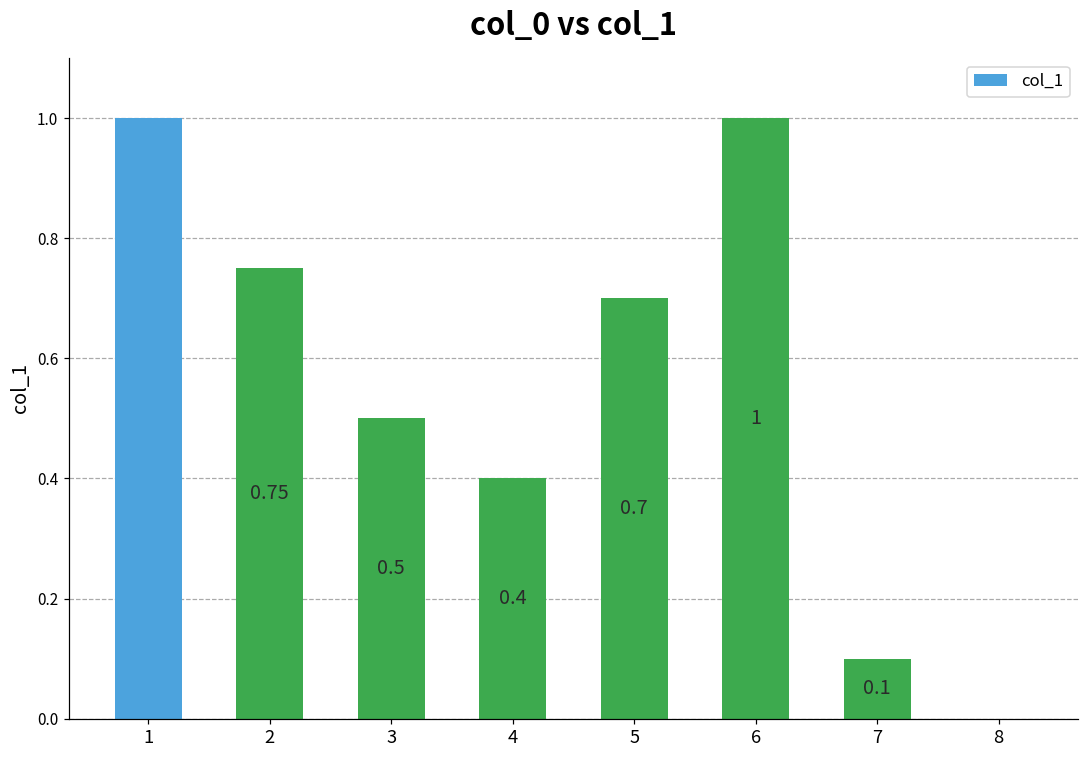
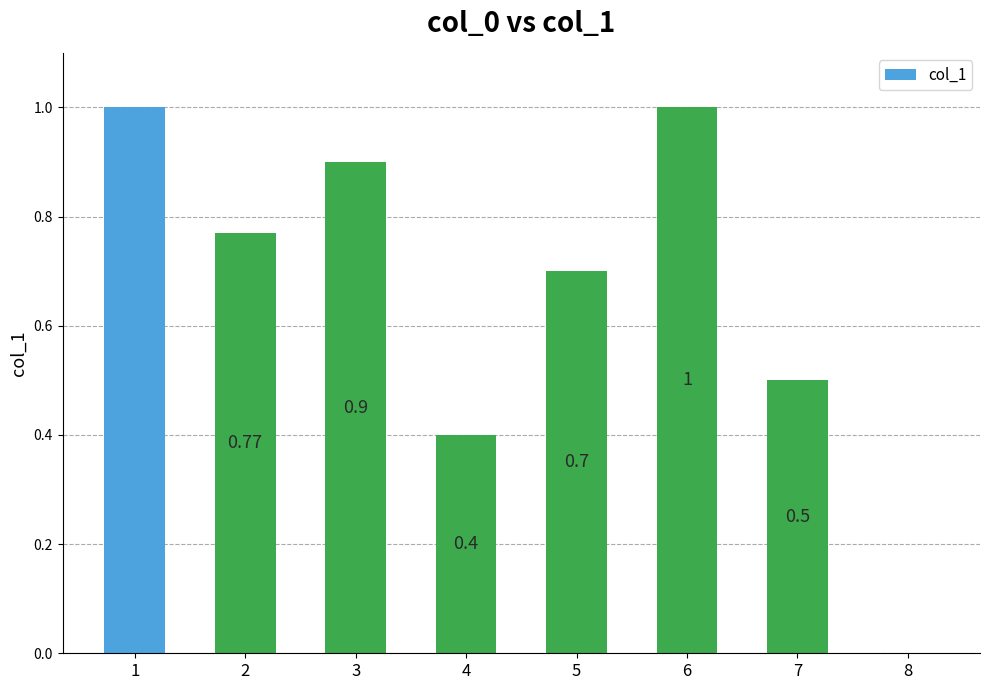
  {
-   "2": 0.75,
-   "3": 0.5,
+   "2": 0.77,
+   "3": 0.9,
    "4": 0.4,
    "5": 0.7,
    "6": 1,
-   "7": 0.1
+   "7": 0.5
  }
